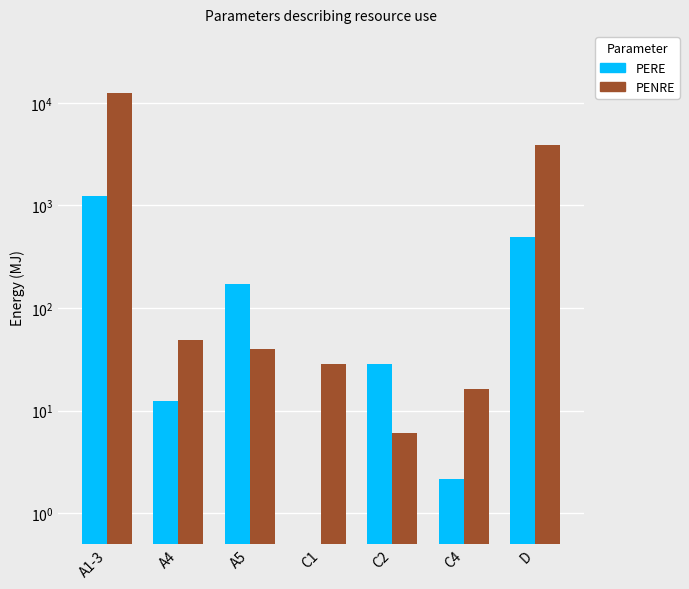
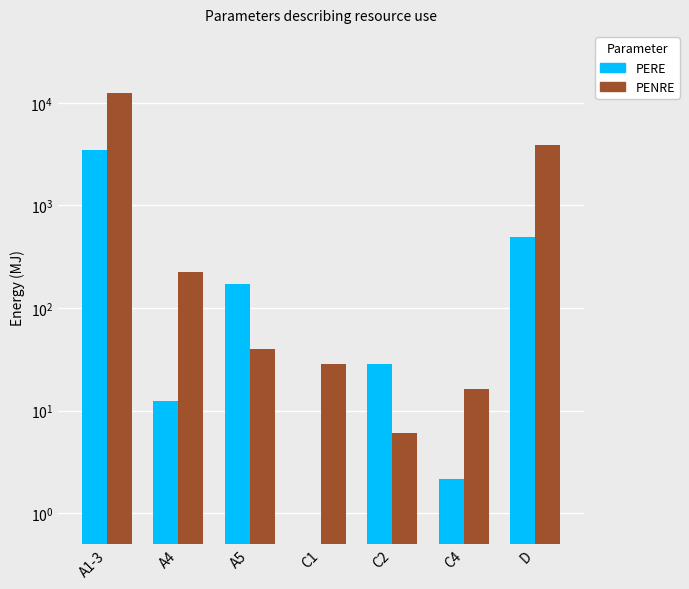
  {
    "PERE": {
-     "A1-3": 1200,
+     "A1-3": 3400,
      "A4": 12,
      "A5": 170,
      "C2": 28,
      "C4": 2.2,
      "D": 500
    },
    "PENRE": {
      "A1-3": 13000,
-     "A4": 50,
+     "A4": 220,
      "A5": 40,
      "C1": 28,
      "C2": 6,
      "C4": 16,
      "D": 3900
    }
  }
